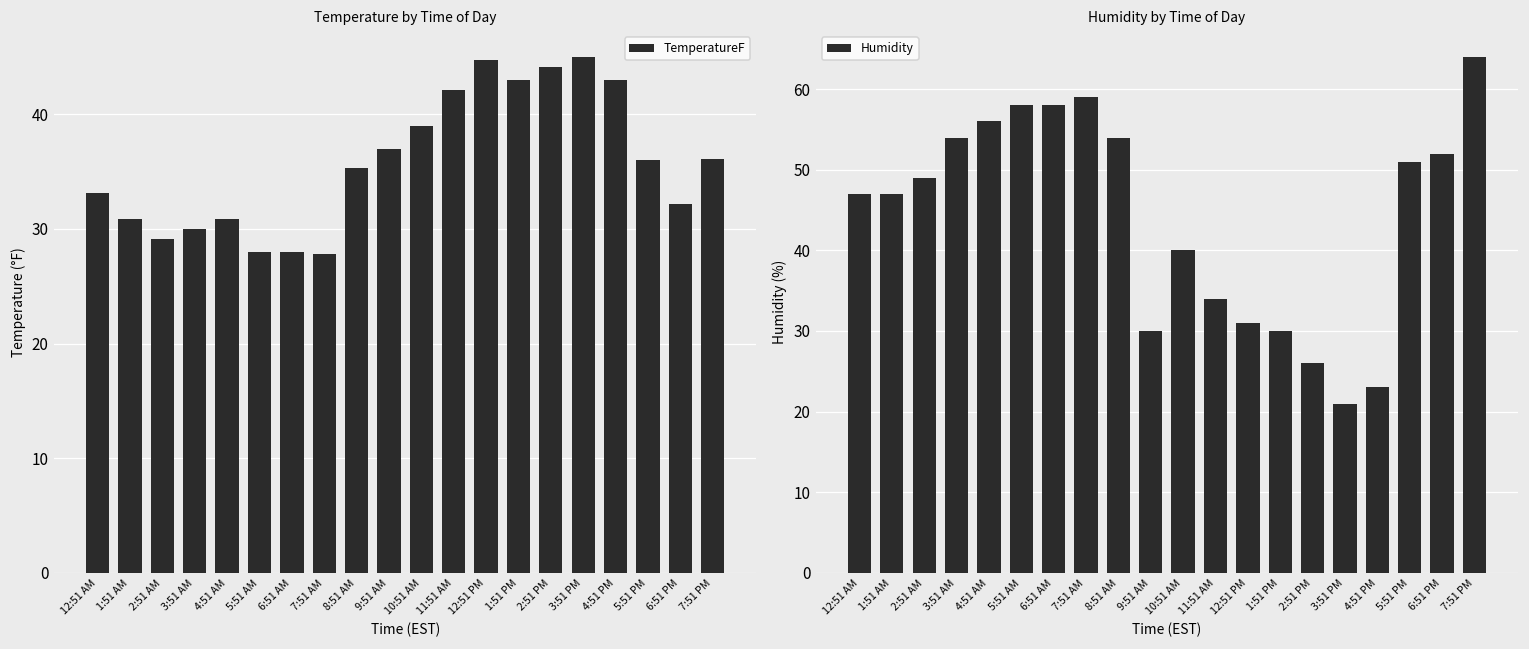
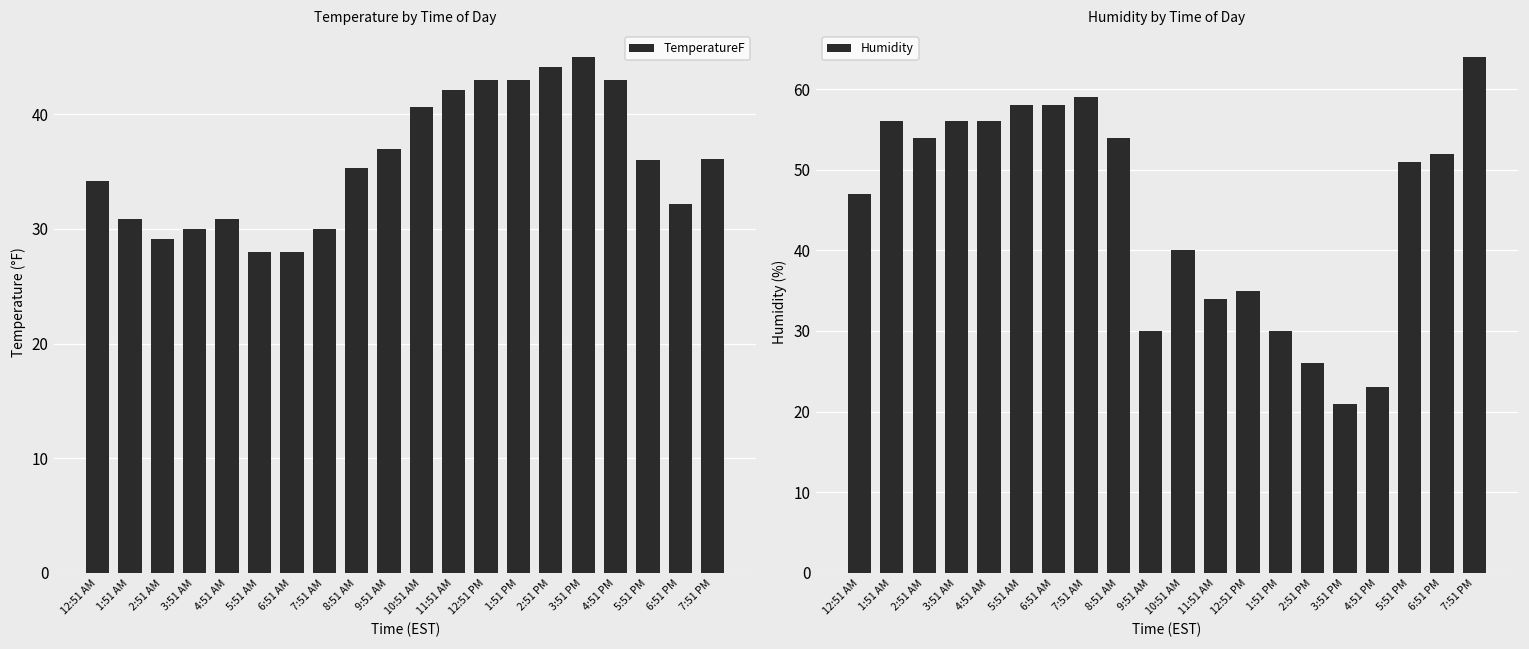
  {
    "Temperature by Time of Day": {
-     "12:51 AM": 33.1,
+     "12:51 AM": 34.2,
      "1:51 AM": 30.9,
      "2:51 AM": 29.1,
      "3:51 AM": 30.0,
      "4:51 AM": 30.9,
      "5:51 AM": 28.0,
      "6:51 AM": 28.0,
-     "7:51 AM": 27.8,
+     "7:51 AM": 30.0,
      "8:51 AM": 35.3,
      "9:51 AM": 37.0,
-     "10:51 AM": 39.0,
+     "10:51 AM": 40.6,
      "11:51 AM": 42.1,
-     "12:51 PM": 44.7,
+     "12:51 PM": 43.0,
      "1:51 PM": 43.0,
      "2:51 PM": 44.1,
      "3:51 PM": 45.0,
      "4:51 PM": 43.0,
      "5:51 PM": 36.0,
      "6:51 PM": 32.2,
      "7:51 PM": 36.1
    },
    "Humidity by Time of Day": {
      "12:51 AM": 47,
-     "1:51 AM": 47,
-     "2:51 AM": 49,
-     "3:51 AM": 54,
+     "1:51 AM": 56,
+     "2:51 AM": 54,
+     "3:51 AM": 56,
      "4:51 AM": 56,
      "5:51 AM": 58,
      "6:51 AM": 58,
      "7:51 AM": 59,
      "8:51 AM": 54,
      "9:51 AM": 30,
      "10:51 AM": 40,
      "11:51 AM": 34,
-     "12:51 PM": 31,
+     "12:51 PM": 35,
      "1:51 PM": 30,
      "2:51 PM": 26,
      "3:51 PM": 21,
      "4:51 PM": 23,
      "5:51 PM": 51,
      "6:51 PM": 52,
      "7:51 PM": 64
    }
  }
